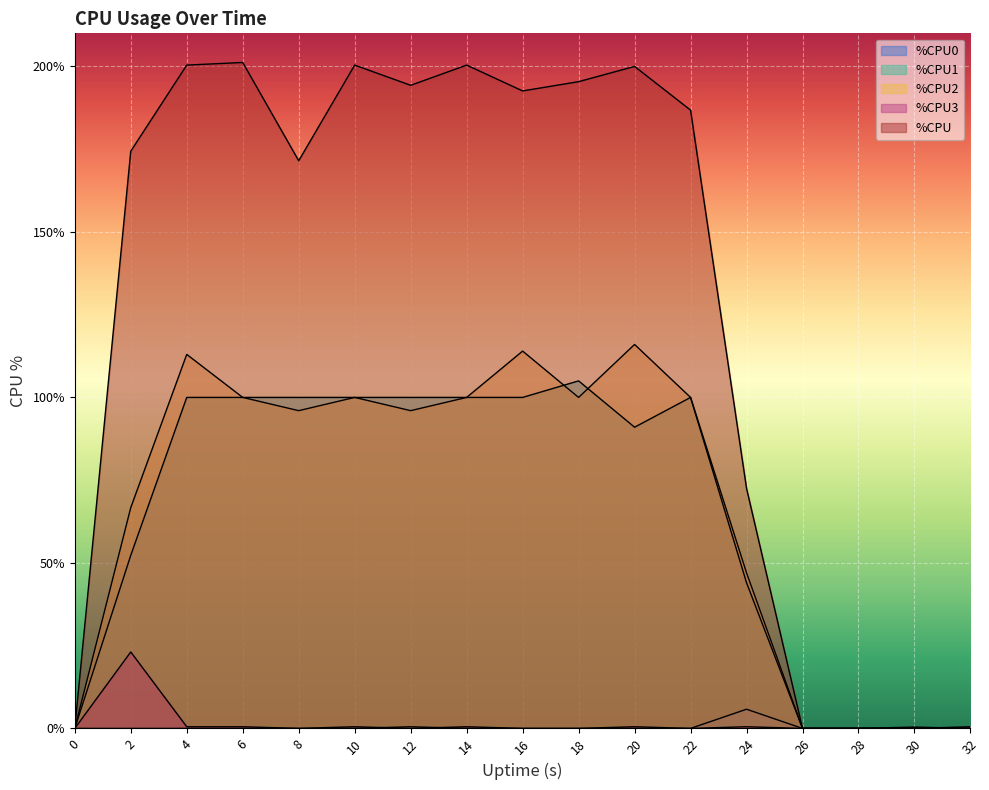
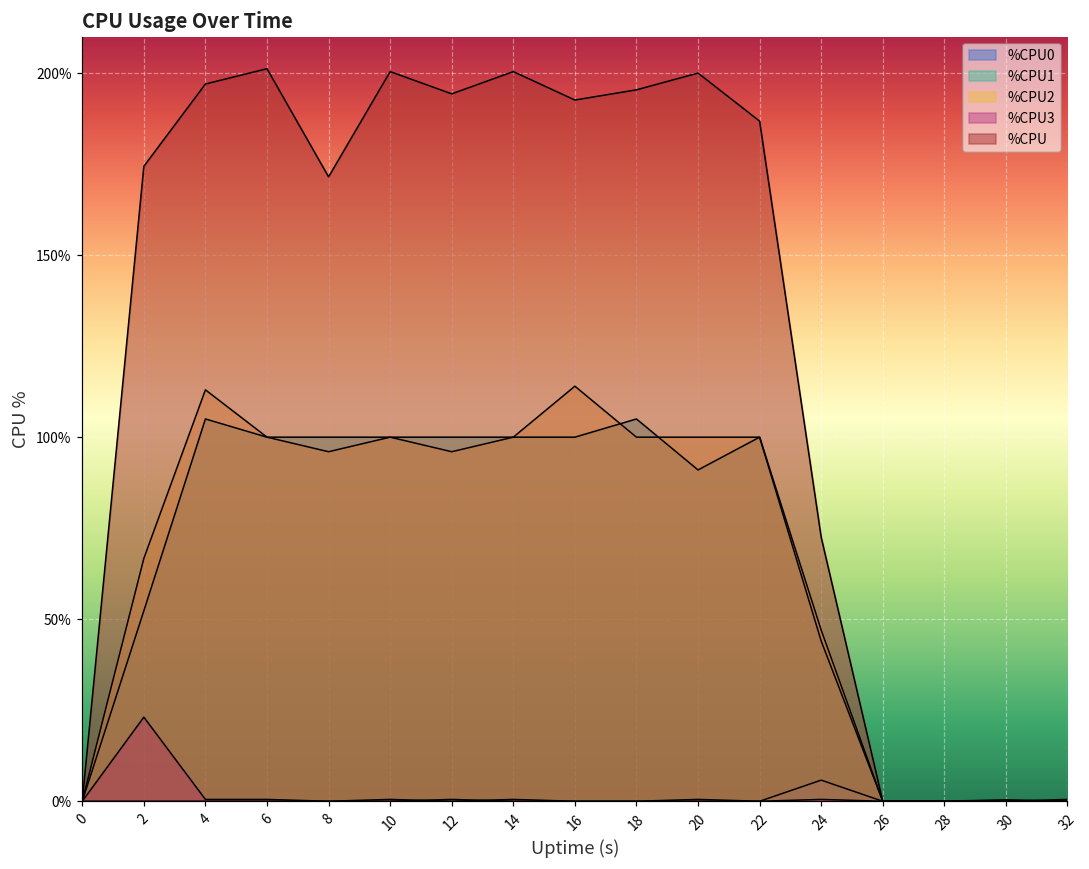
  {
    "%CPU0": {
      "2": "0%",
      "24": "6%"
    },
    "%CPU1": {
      "2": "52%",
-     "4": "100%",
+     "4": "105%",
      "8": "100%",
      "12": "100%",
      "16": "100%",
      "18": "105%",
      "20": "91%",
      "24": "44%"
    },
    "%CPU2": {
      "2": "67%",
      "4": "113%",
      "8": "96%",
      "12": "96%",
      "16": "114%",
      "18": "100%",
-     "20": "116%",
+     "20": "100%",
      "24": "47%"
    },
    "%CPU3": {
      "2": "23%",
      "24": "1%"
    },
    "%CPU": {
      "2": "174%",
-     "4": "200%",
+     "4": "197%",
      "6": "201%",
      "8": "172%",
      "10": "200%",
      "12": "194%",
      "14": "200%",
      "16": "193%",
      "18": "195%",
      "20": "200%",
      "22": "187%",
      "24": "73%"
    }
  }
